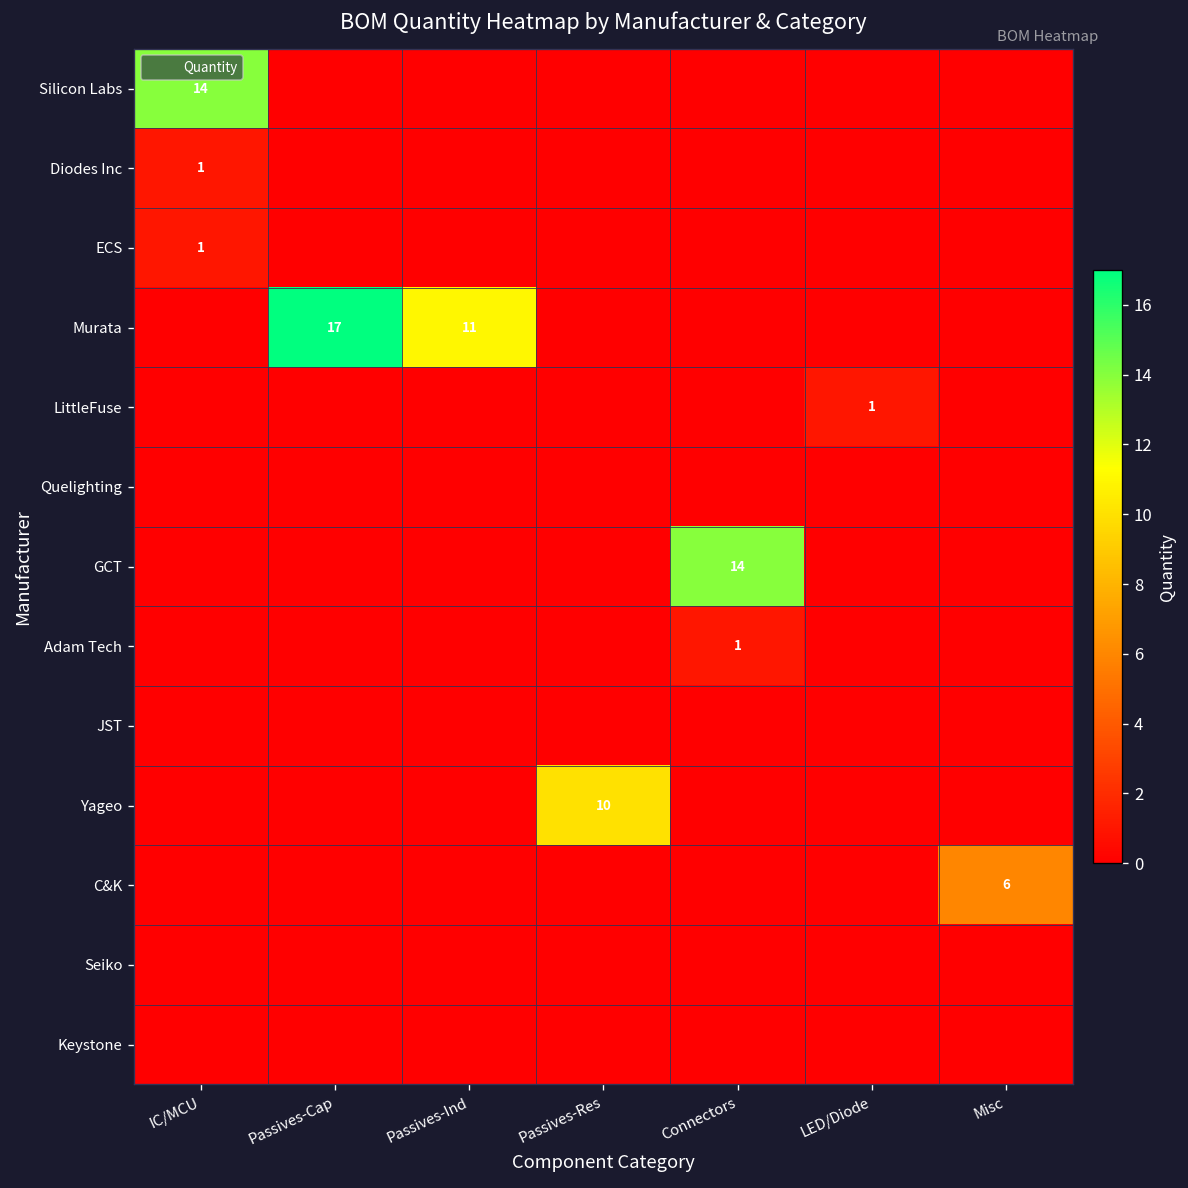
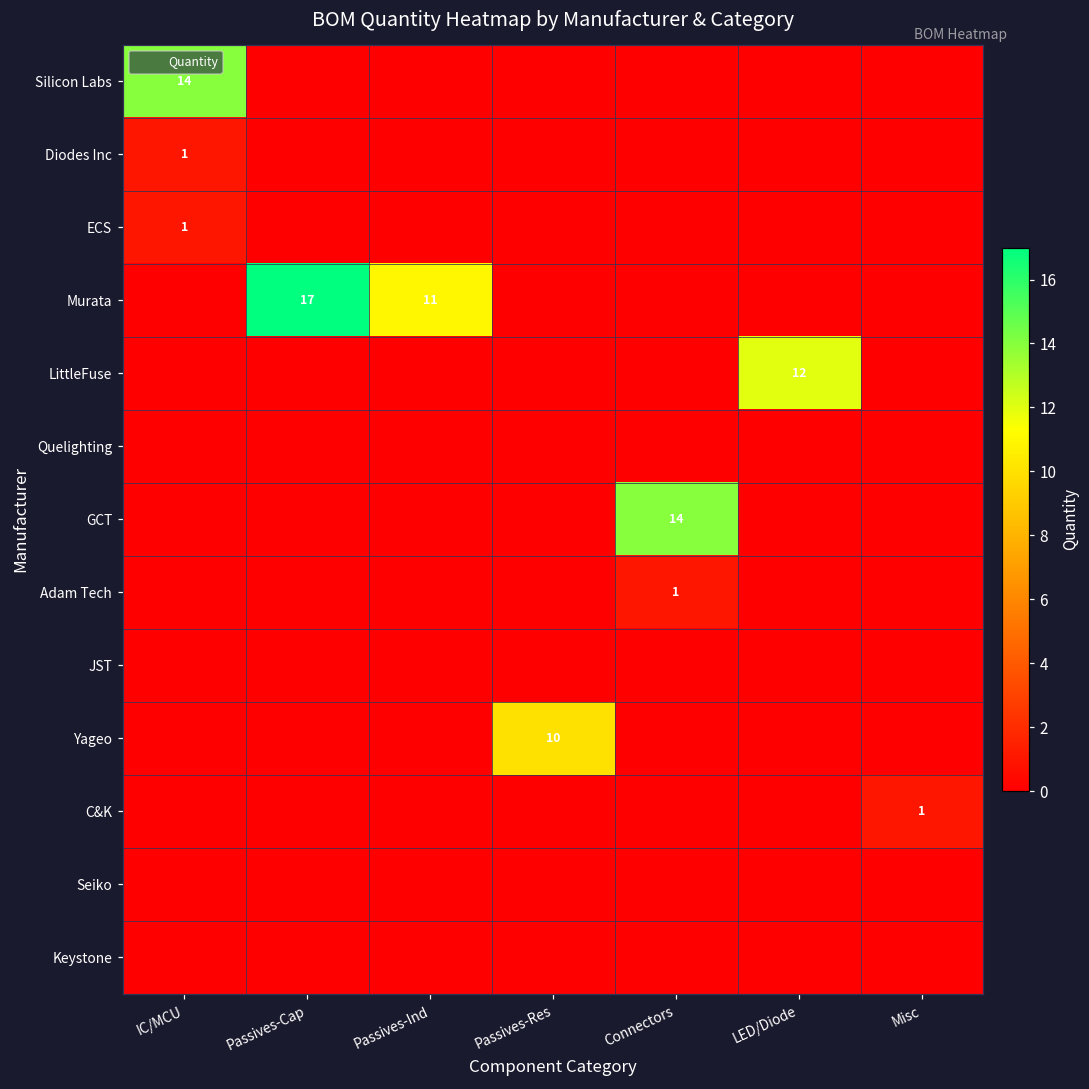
  {
    "Silicon Labs": {
      "IC/MCU": 14
    },
    "Diodes Inc": {
      "IC/MCU": 1
    },
    "ECS": {
      "IC/MCU": 1
    },
    "Murata": {
      "Passives-Cap": 17,
      "Passives-Ind": 11
    },
    "LittleFuse": {
-     "LED/Diode": 1
+     "LED/Diode": 12
    },
    "GCT": {
      "Connectors": 14
    },
    "Adam Tech": {
      "Connectors": 1
    },
    "Yageo": {
      "Passives-Res": 10
    },
    "C&K": {
-     "Misc": 6
+     "Misc": 1
    }
  }
